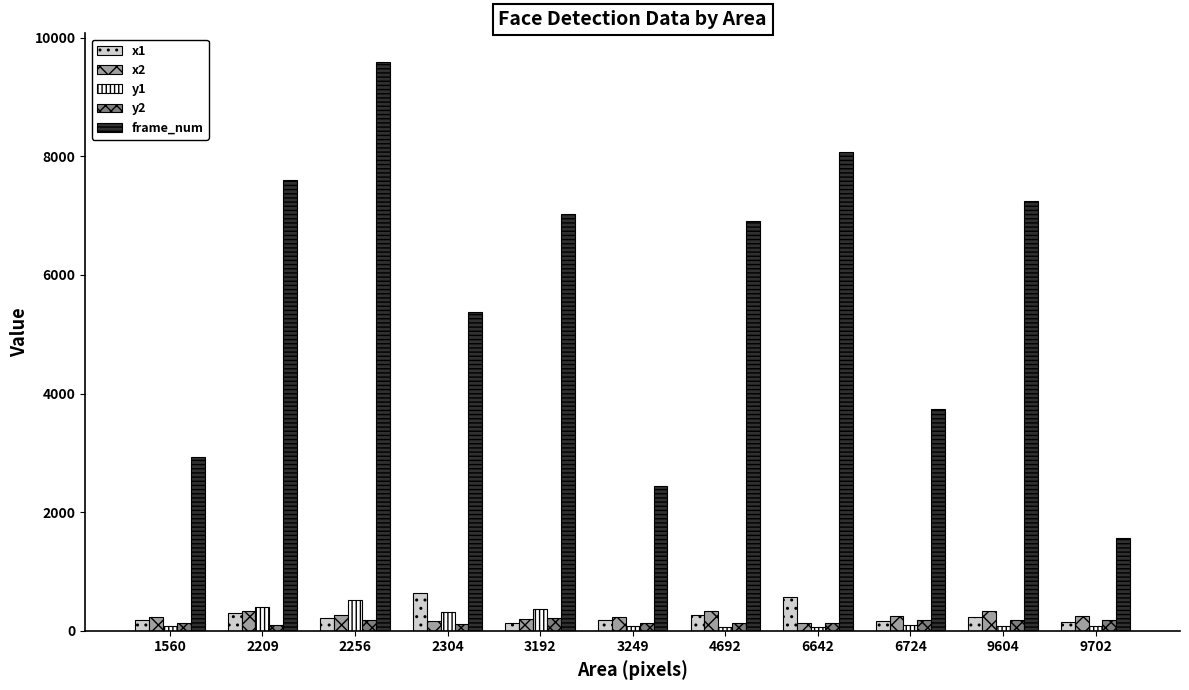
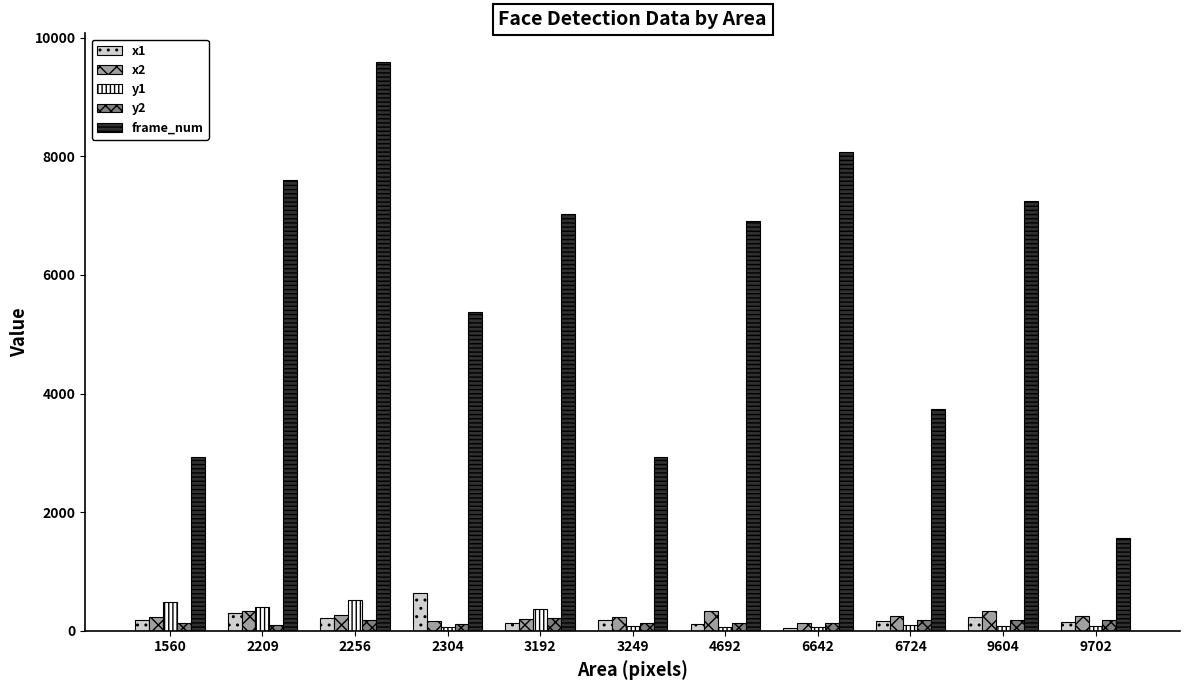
  {
    "x1": {
      "1560": 200,
      "2209": 300,
      "2256": 200,
      "2304": 600,
      "3192": 100,
      "3249": 200,
-     "4692": 300,
-     "6642": 600,
+     "4692": 100,
+     "6642": 100,
      "6724": 200,
      "9604": 200,
      "9702": 100
    },
    "y1": {
-     "1560": 100,
+     "1560": 500,
      "2209": 400,
      "2256": 500,
-     "2304": 300,
+     "2304": 100,
      "3192": 400,
      "3249": 100,
      "4692": 100,
      "6642": 100,
      "6724": 100,
      "9604": 100,
      "9702": 100
    },
    "frame_num": {
      "1560": 2900,
      "2209": 7600,
      "2256": 9600,
      "2304": 5400,
      "3192": 7000,
-     "3249": 2400,
+     "3249": 2900,
      "4692": 6900,
      "6642": 8100,
      "6724": 3700,
      "9604": 7300,
      "9702": 1600
    }
  }
